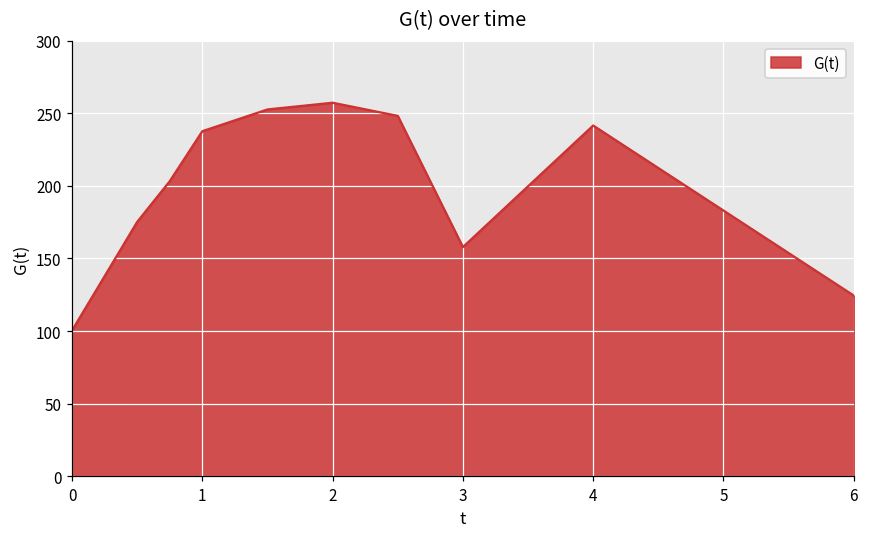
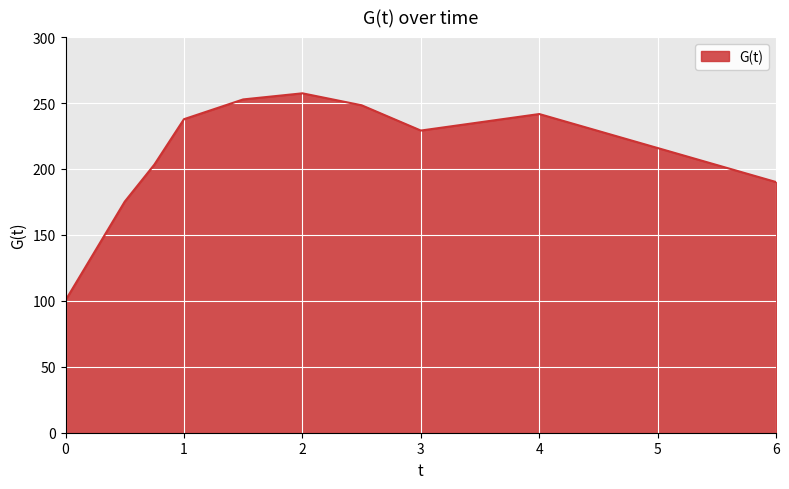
  {
    "0": 100,
    "1": 238,
    "2": 257,
-   "3": 158,
+   "3": 229,
    "4": 242,
-   "6": 124
+   "6": 190
  }
